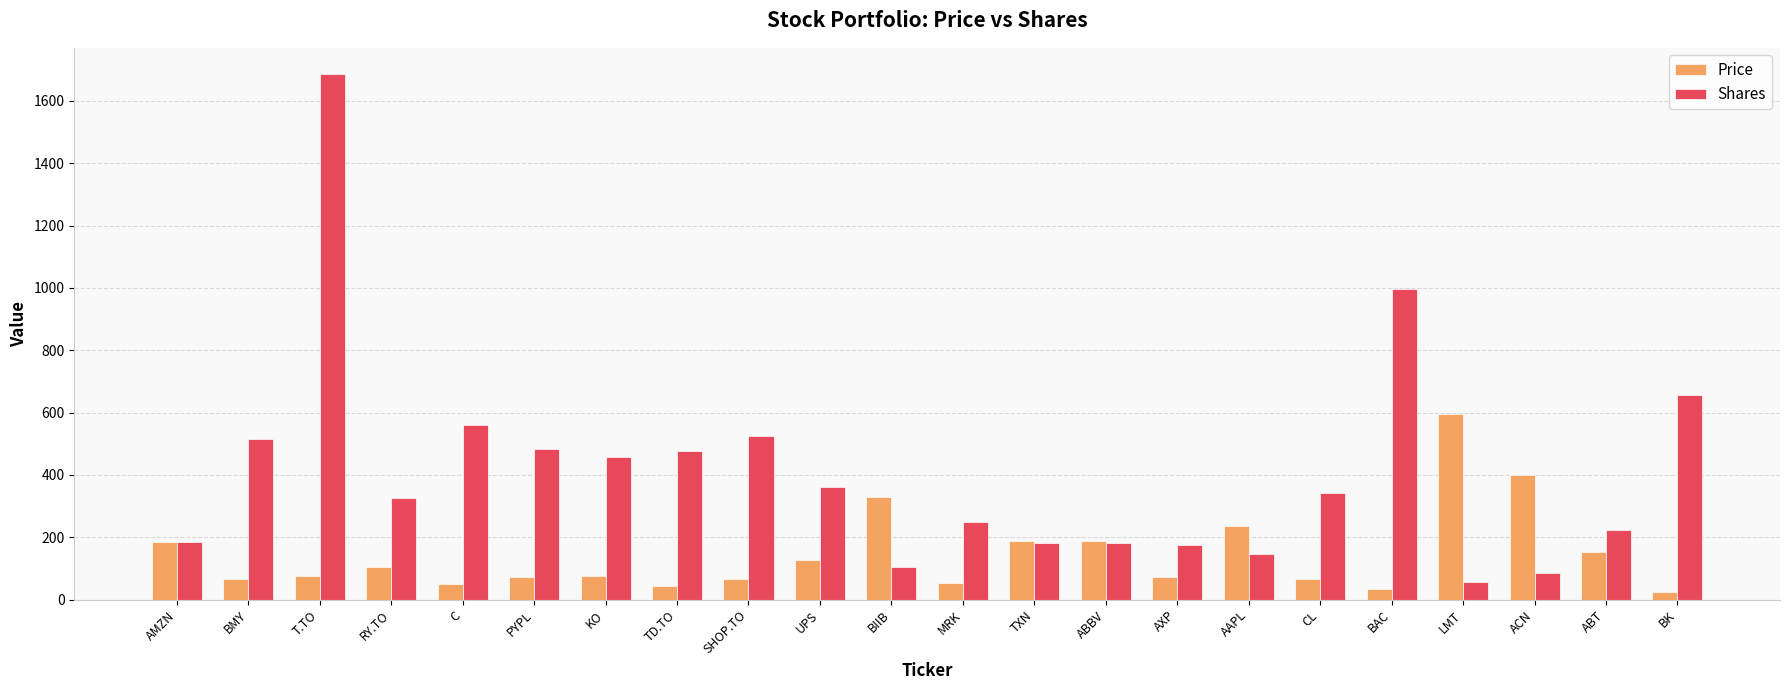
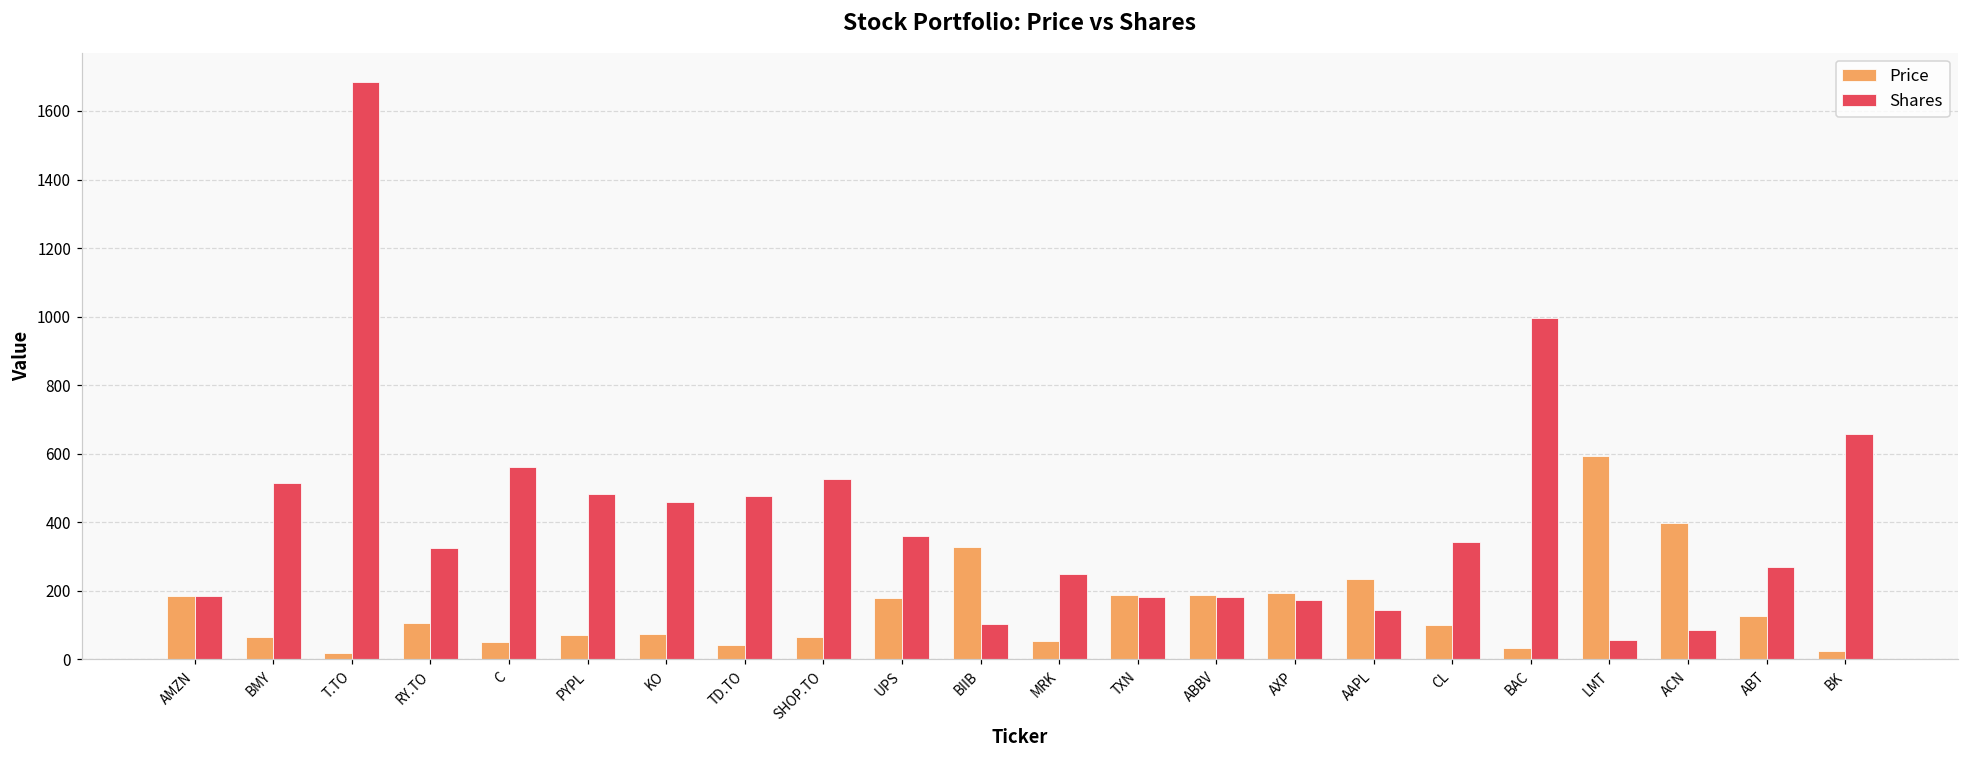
  {
    "Price": {
      "AMZN": 180,
      "BMY": 70,
-     "T.TO": 80,
+     "T.TO": 20,
      "RY.TO": 110,
      "C": 50,
      "PYPL": 70,
      "KO": 70,
      "TD.TO": 40,
      "SHOP.TO": 60,
-     "UPS": 130,
+     "UPS": 180,
      "BIIB": 330,
      "MRK": 50,
      "TXN": 190,
      "ABBV": 190,
-     "AXP": 70,
+     "AXP": 200,
      "AAPL": 230,
-     "CL": 60,
+     "CL": 100,
      "BAC": 30,
      "LMT": 590,
      "ACN": 400,
-     "ABT": 150,
+     "ABT": 130,
      "BK": 20
    },
    "Shares": {
      "AMZN": 190,
      "BMY": 520,
      "T.TO": 1690,
      "RY.TO": 320,
      "C": 560,
      "PYPL": 480,
      "KO": 460,
      "TD.TO": 480,
      "SHOP.TO": 530,
      "UPS": 360,
      "BIIB": 100,
      "MRK": 250,
      "TXN": 180,
      "ABBV": 180,
      "AXP": 170,
      "AAPL": 150,
      "CL": 340,
      "BAC": 1000,
      "LMT": 60,
      "ACN": 90,
-     "ABT": 220,
+     "ABT": 270,
      "BK": 660
    }
  }
